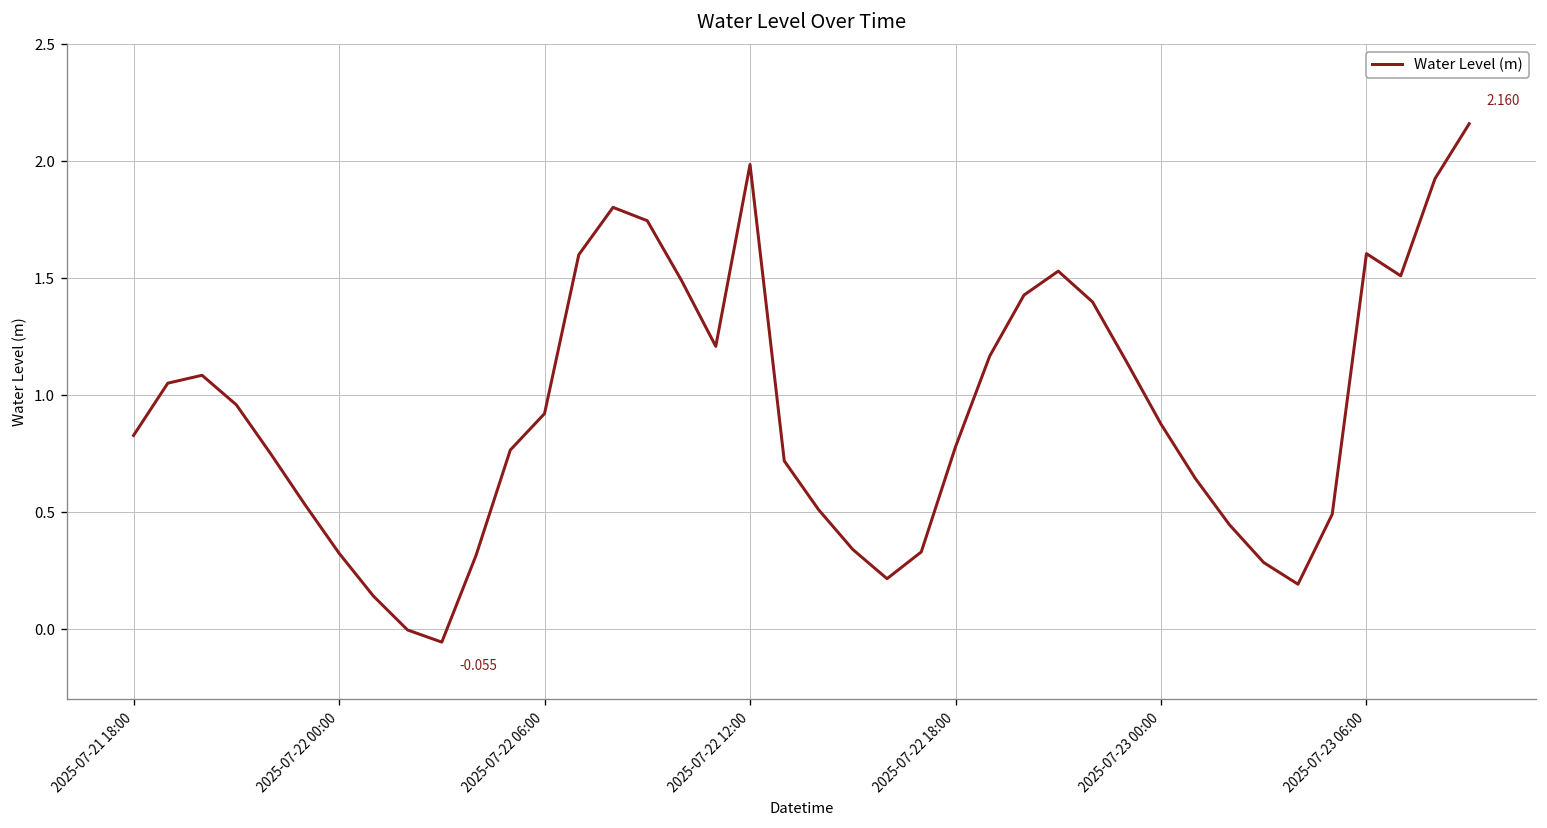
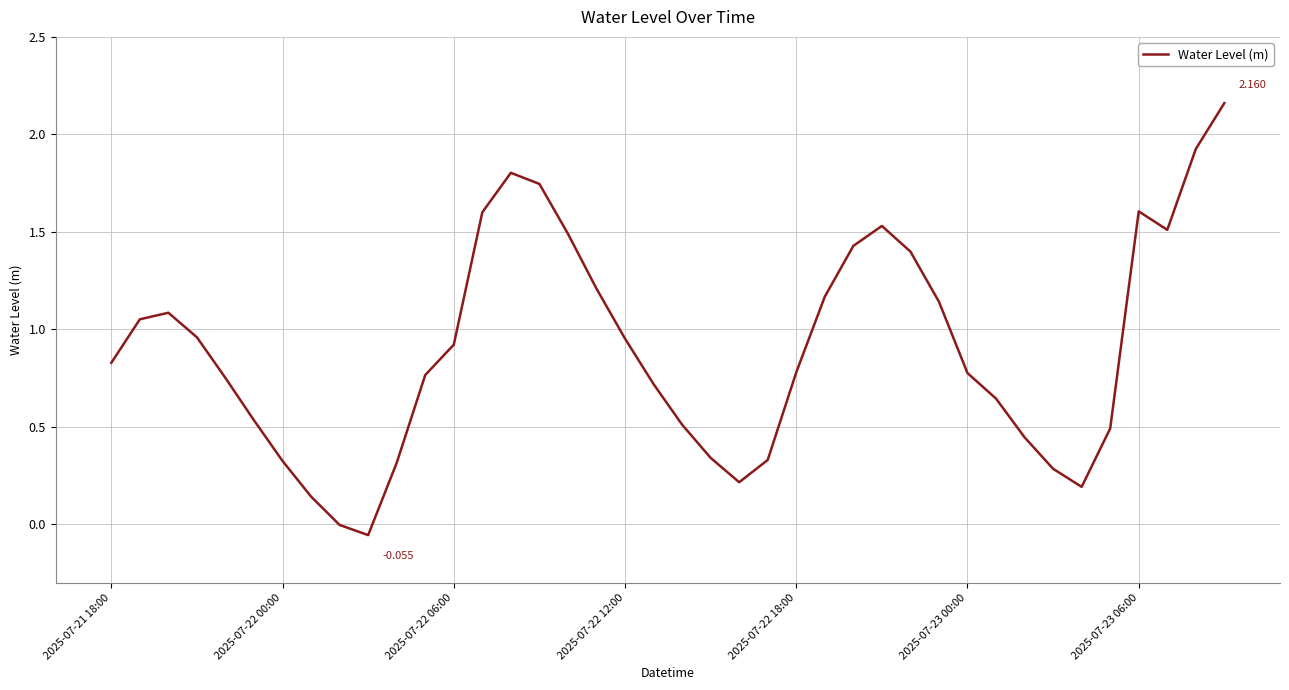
  {
    "2025-07-21 18:00": 0.83,
    "2025-07-22 00:00": 0.32,
    "2025-07-22 06:00": 0.92,
-   "2025-07-22 12:00": 1.99,
+   "2025-07-22 12:00": 0.95,
    "2025-07-22 18:00": 0.78,
-   "2025-07-23 00:00": 0.88,
+   "2025-07-23 00:00": 0.78,
    "2025-07-23 06:00": 1.61
  }
